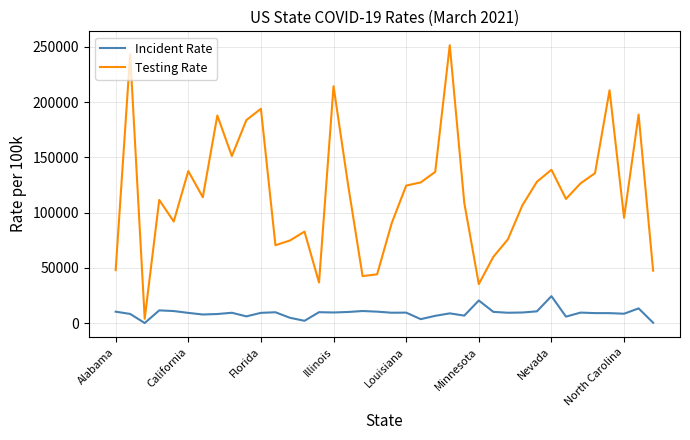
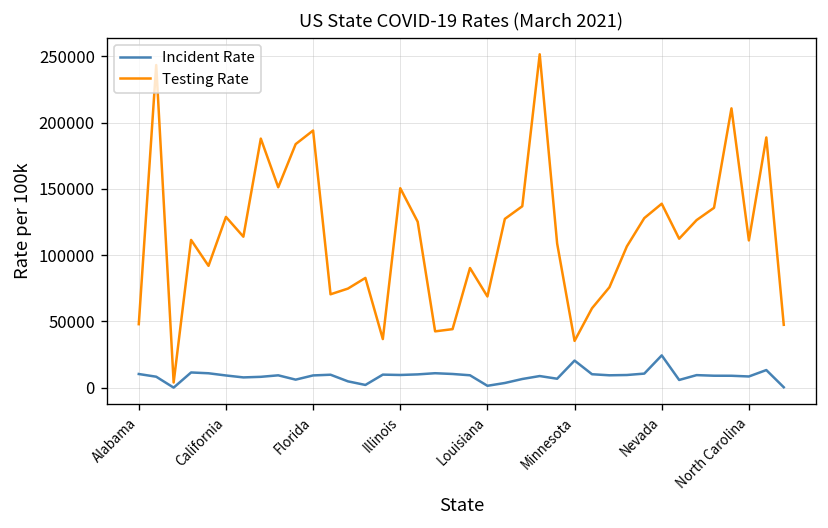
  {
    "Incident Rate": {
      "Alabama": 10000,
      "California": 9000,
      "Florida": 9000,
      "Illinois": 10000,
-     "Louisiana": 9000,
+     "Louisiana": 1000,
      "Minnesota": 20000,
      "Nevada": 24000,
      "North Carolina": 8000
    },
    "Testing Rate": {
      "Alabama": 48000,
-     "California": 138000,
+     "California": 129000,
      "Florida": 194000,
-     "Illinois": 214000,
-     "Louisiana": 124000,
+     "Illinois": 150000,
+     "Louisiana": 69000,
      "Minnesota": 35000,
      "Nevada": 139000,
-     "North Carolina": 95000
+     "North Carolina": 111000
    }
  }
